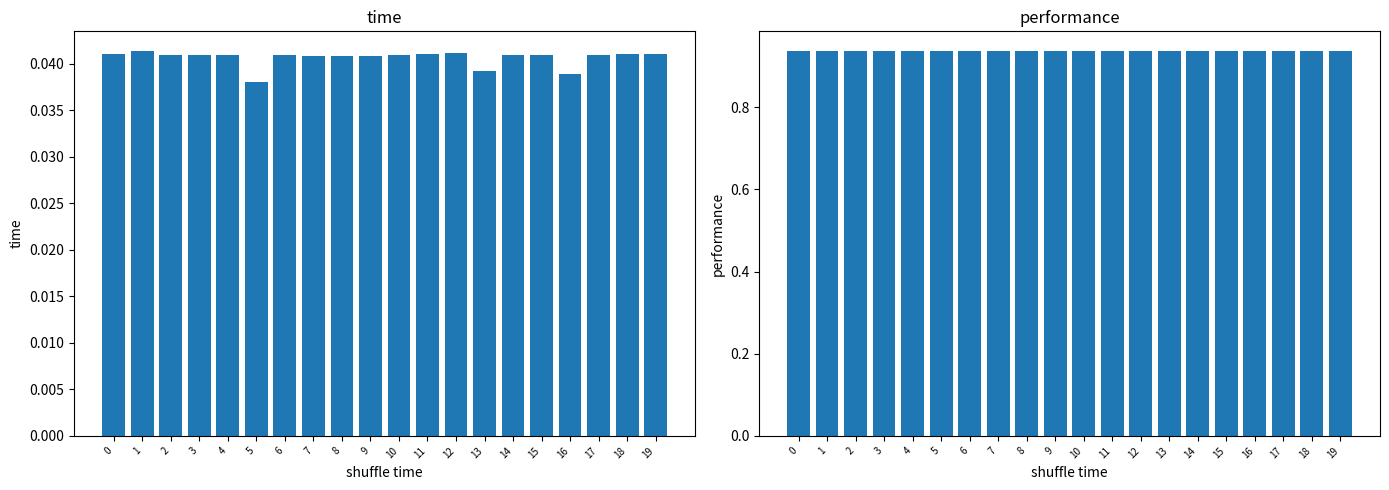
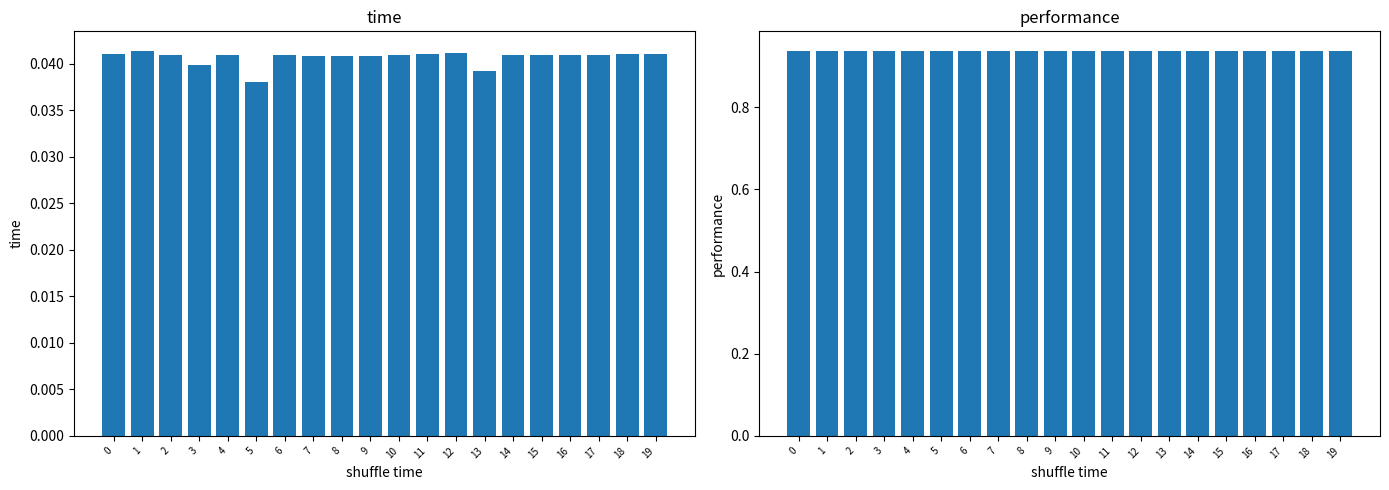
  {
    "time": {
      "0": 0.041,
      "1": 0.041,
      "2": 0.041,
-     "3": 0.041,
+     "3": 0.040,
      "4": 0.041,
      "5": 0.038,
      "6": 0.041,
      "7": 0.041,
      "8": 0.041,
      "9": 0.041,
      "10": 0.041,
      "11": 0.041,
      "12": 0.041,
      "13": 0.039,
      "14": 0.041,
      "15": 0.041,
-     "16": 0.039,
+     "16": 0.041,
      "17": 0.041,
      "18": 0.041,
      "19": 0.041
    },
    "performance": {
      "0": 0.94,
      "1": 0.94,
      "2": 0.94,
      "3": 0.94,
      "4": 0.94,
      "5": 0.94,
      "6": 0.94,
      "7": 0.94,
      "8": 0.94,
      "9": 0.94,
      "10": 0.94,
      "11": 0.94,
      "12": 0.94,
      "13": 0.94,
      "14": 0.94,
      "15": 0.94,
      "16": 0.94,
      "17": 0.94,
      "18": 0.94,
      "19": 0.94
    }
  }
